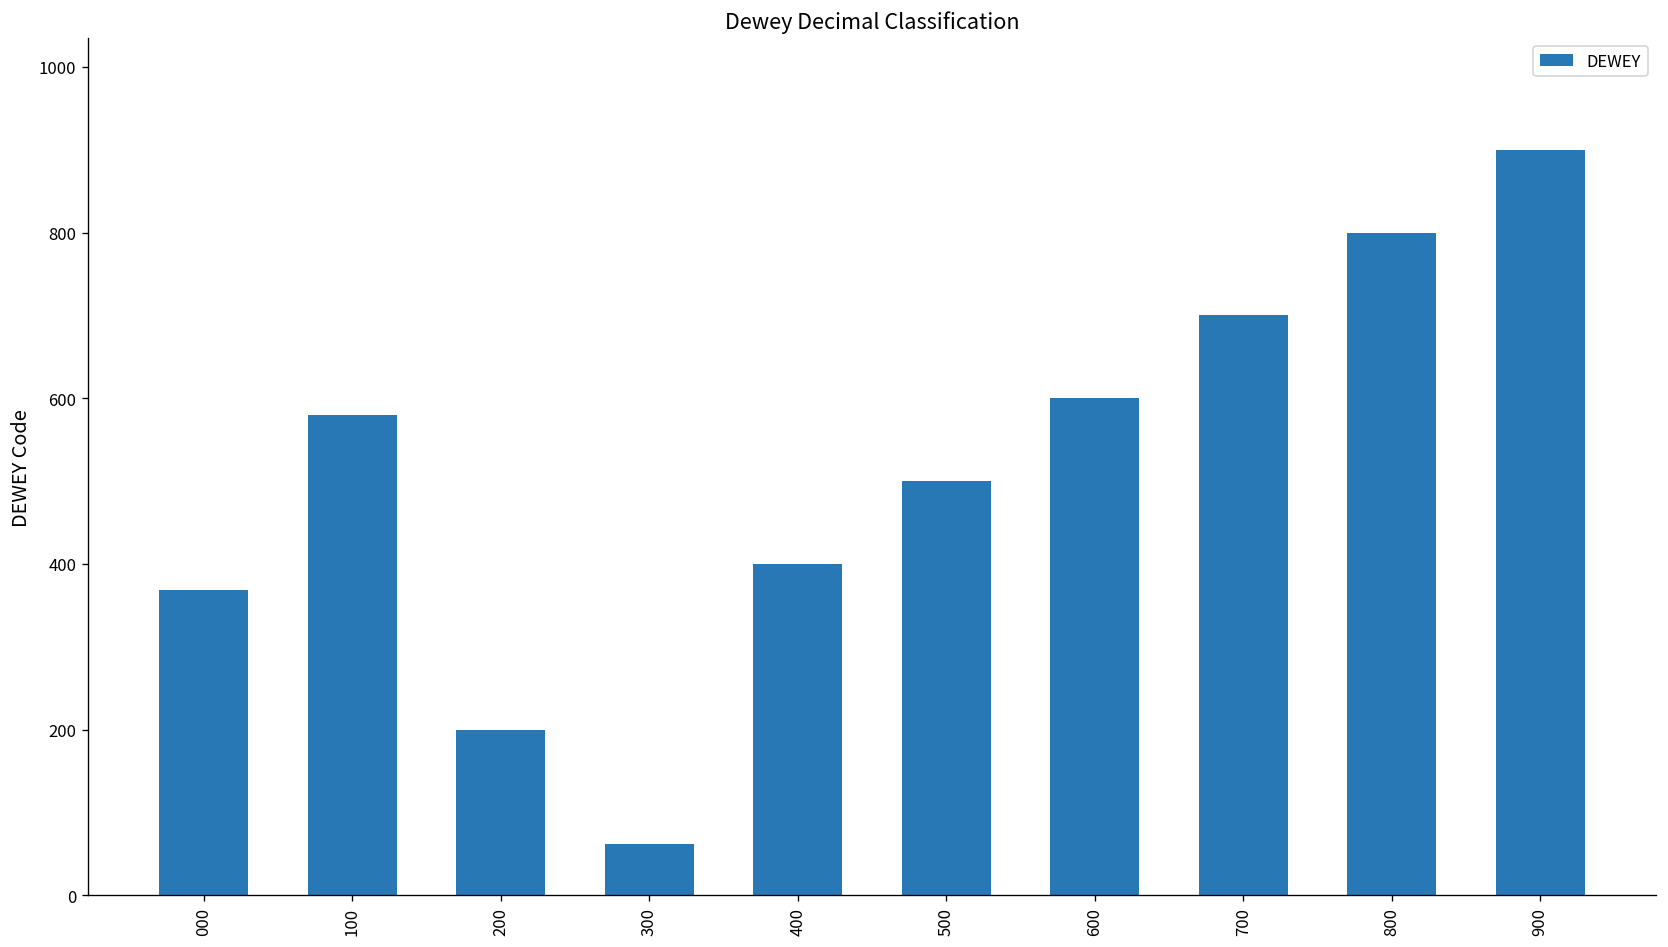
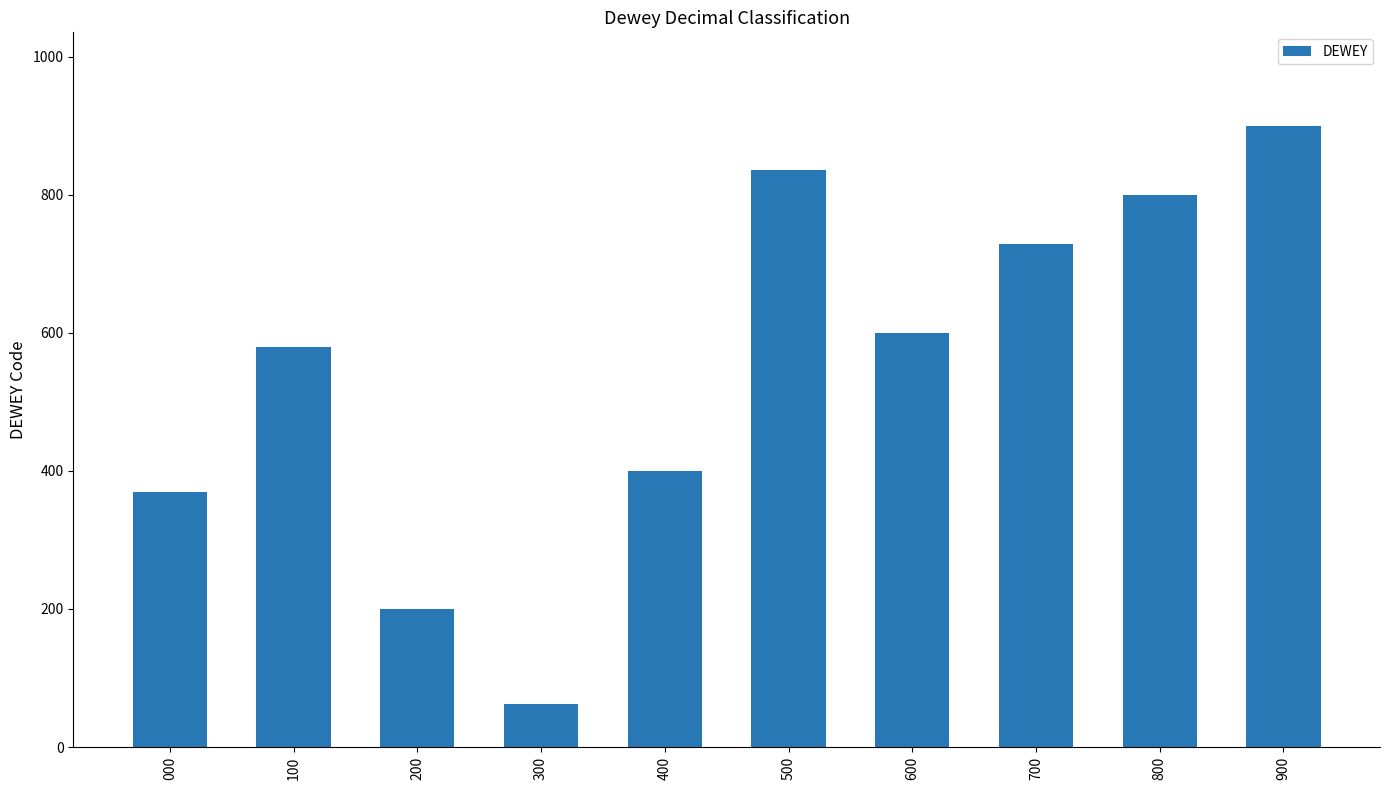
  {
    "000": 370,
    "100": 580,
    "200": 200,
    "300": 60,
    "400": 400,
-   "500": 500,
+   "500": 840,
    "600": 600,
-   "700": 700,
+   "700": 730,
    "800": 800,
    "900": 900
  }
